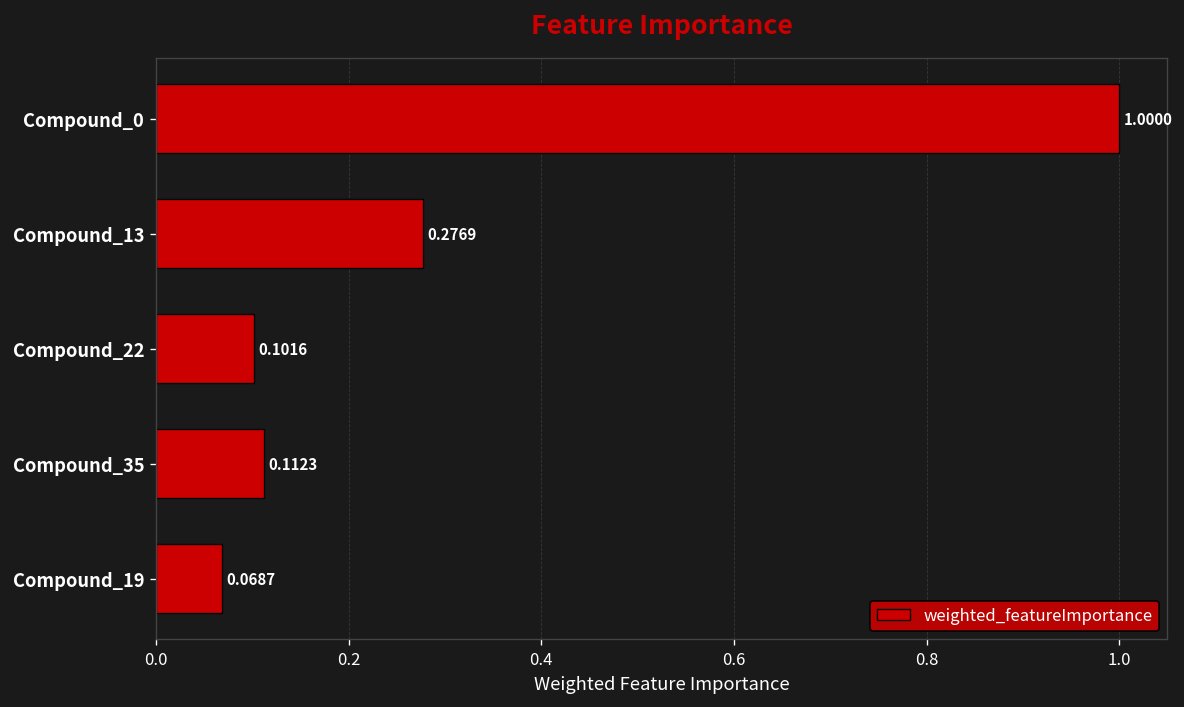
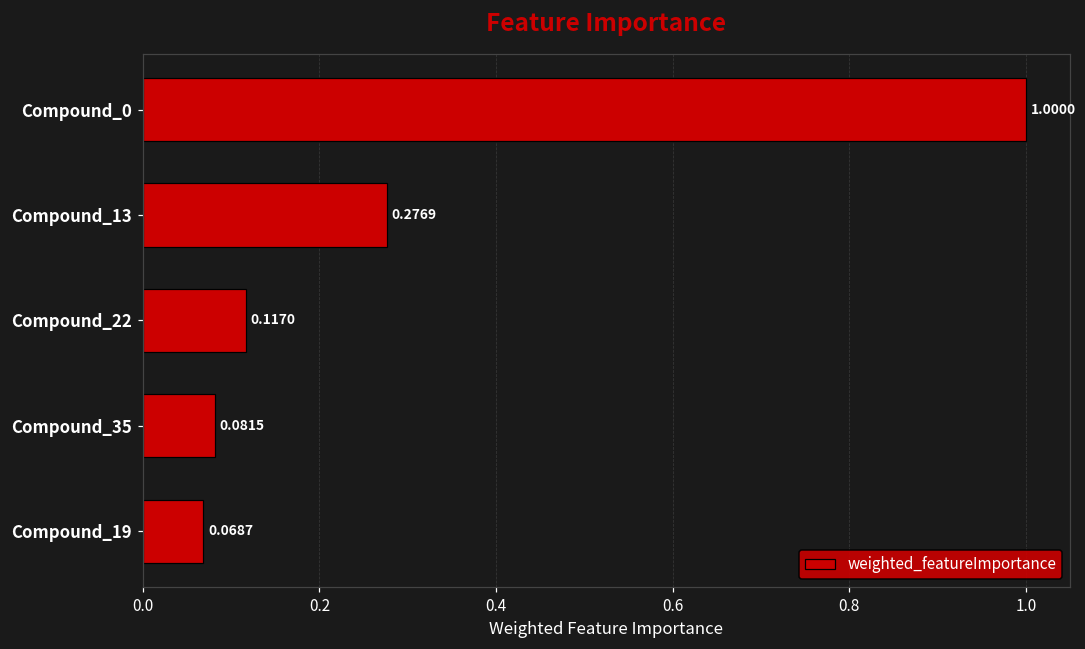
  {
    "Compound_0": 1.0000,
    "Compound_13": 0.2769,
-   "Compound_22": 0.1016,
-   "Compound_35": 0.1123,
+   "Compound_22": 0.1170,
+   "Compound_35": 0.0815,
    "Compound_19": 0.0687
  }
